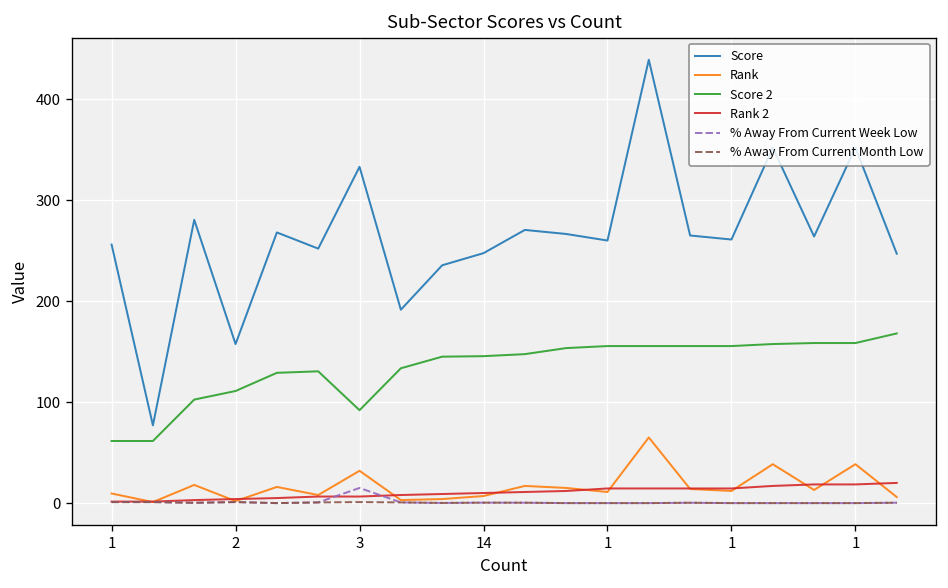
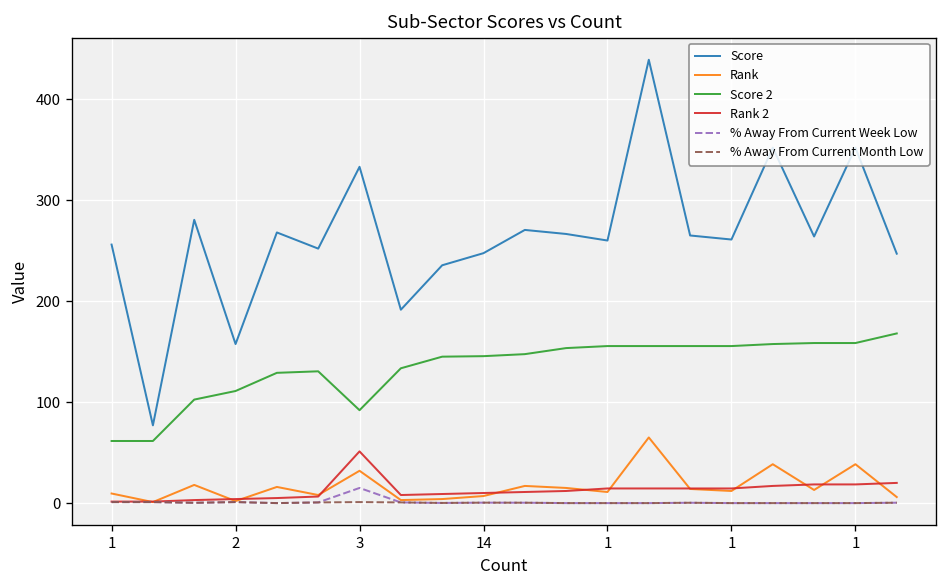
  {
    "Score": {
      "3": 330
    },
    "Rank": {
      "3": 30
    },
    "Score 2": {
      "3": 90
    },
    "Rank 2": {
-     "3": 10
+     "3": 50
    },
    "% Away From Current Week Low": {
      "3": 20
    },
    "% Away From Current Month Low": {
      "3": 0
    }
  }
